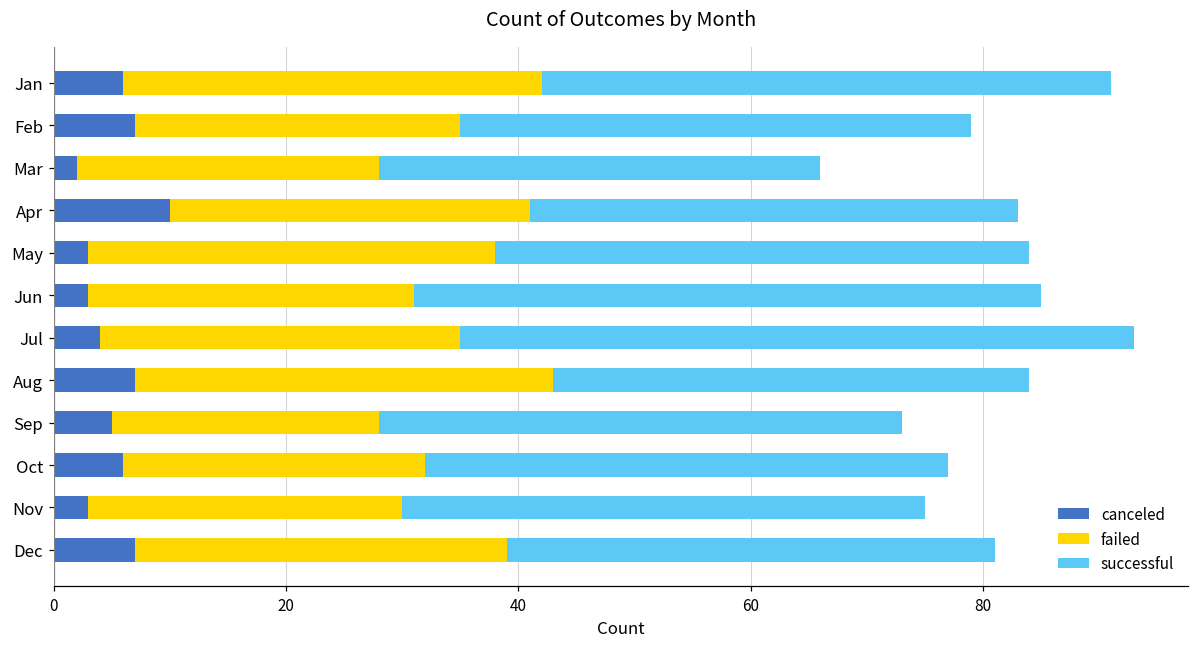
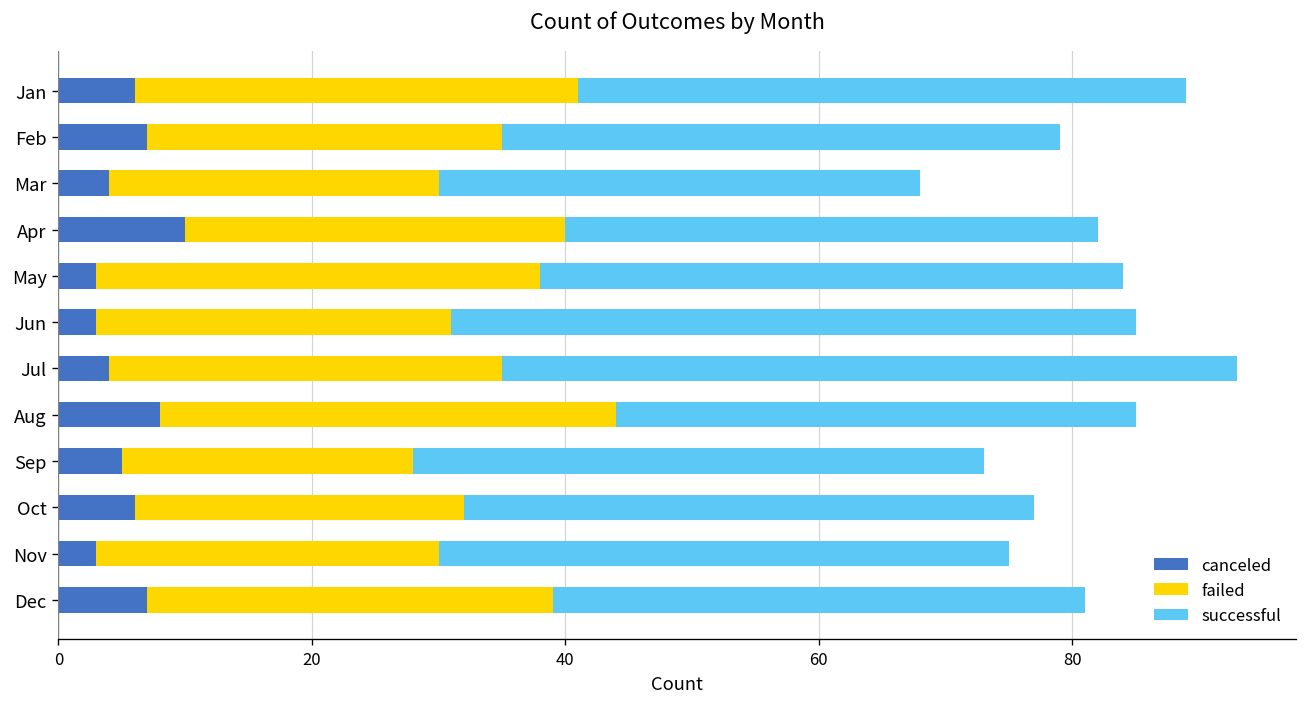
  {
    "canceled": {
      "Jan": 6,
      "Feb": 7,
-     "Mar": 2,
+     "Mar": 4,
      "Apr": 10,
      "May": 3,
      "Jun": 3,
      "Jul": 4,
-     "Aug": 7,
+     "Aug": 8,
      "Sep": 5,
      "Oct": 6,
      "Nov": 3,
      "Dec": 7
    },
    "failed": {
-     "Jan": 36,
+     "Jan": 35,
      "Feb": 28,
      "Mar": 26,
-     "Apr": 31,
+     "Apr": 30,
      "May": 35,
      "Jun": 28,
      "Jul": 31,
      "Aug": 36,
      "Sep": 23,
      "Oct": 26,
      "Nov": 27,
      "Dec": 32
    },
    "successful": {
-     "Jan": 49,
+     "Jan": 48,
      "Feb": 44,
      "Mar": 38,
      "Apr": 42,
      "May": 46,
      "Jun": 54,
      "Jul": 58,
      "Aug": 41,
      "Sep": 45,
      "Oct": 45,
      "Nov": 45,
      "Dec": 42
    }
  }
